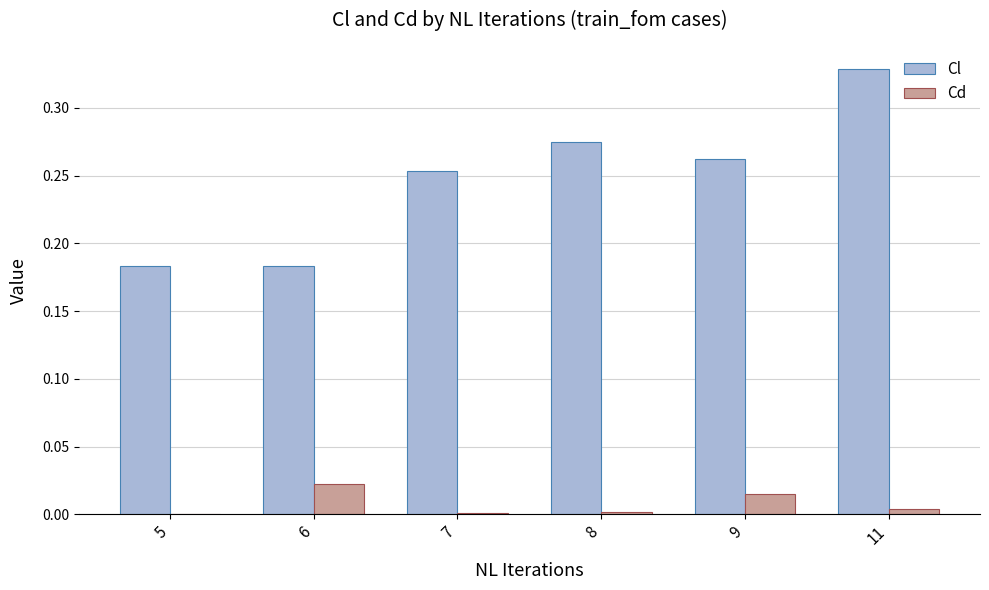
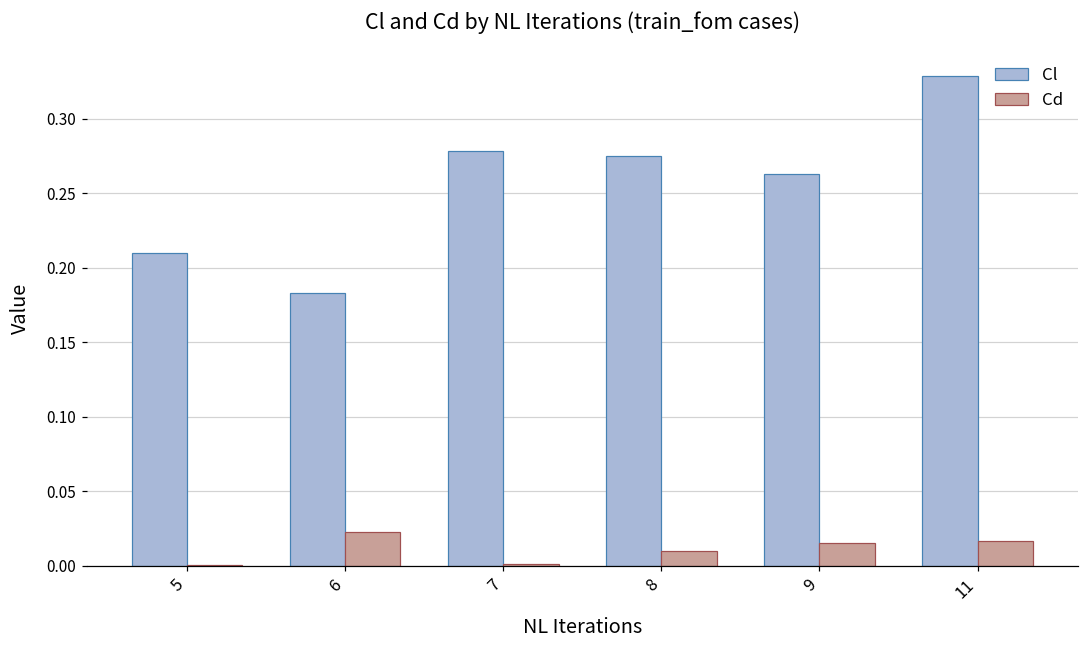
  {
    "Cl": {
-     "5": 0.184,
+     "5": 0.210,
      "6": 0.183,
-     "7": 0.254,
+     "7": 0.279,
      "8": 0.275,
      "9": 0.263,
      "11": 0.329
    },
    "Cd": {
      "6": 0.023,
-     "8": 0.002,
+     "8": 0.010,
      "9": 0.015,
-     "11": 0.004
+     "11": 0.017
    }
  }
